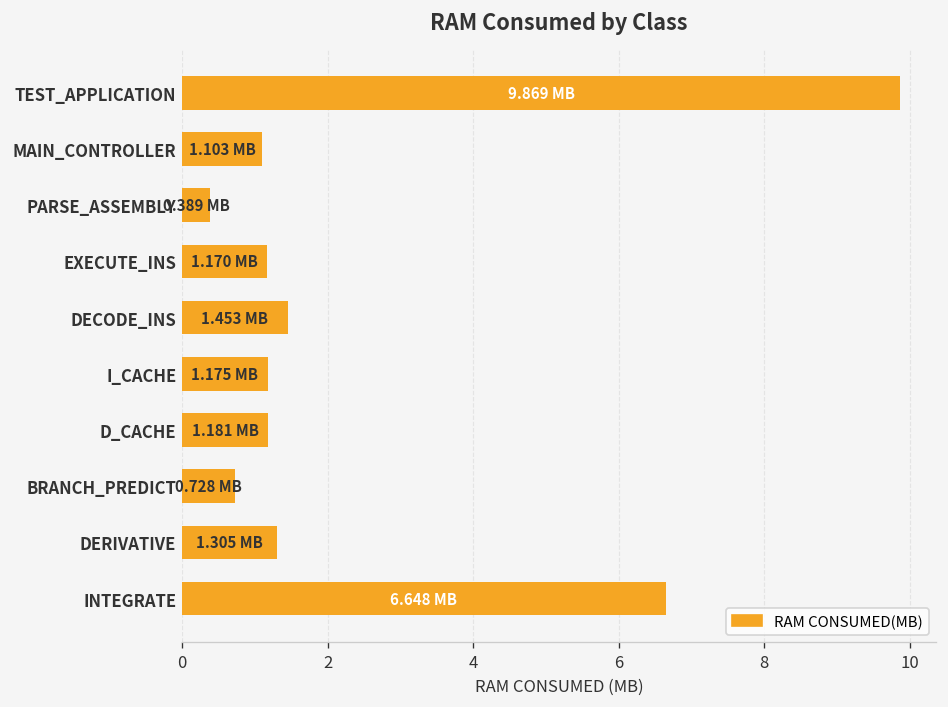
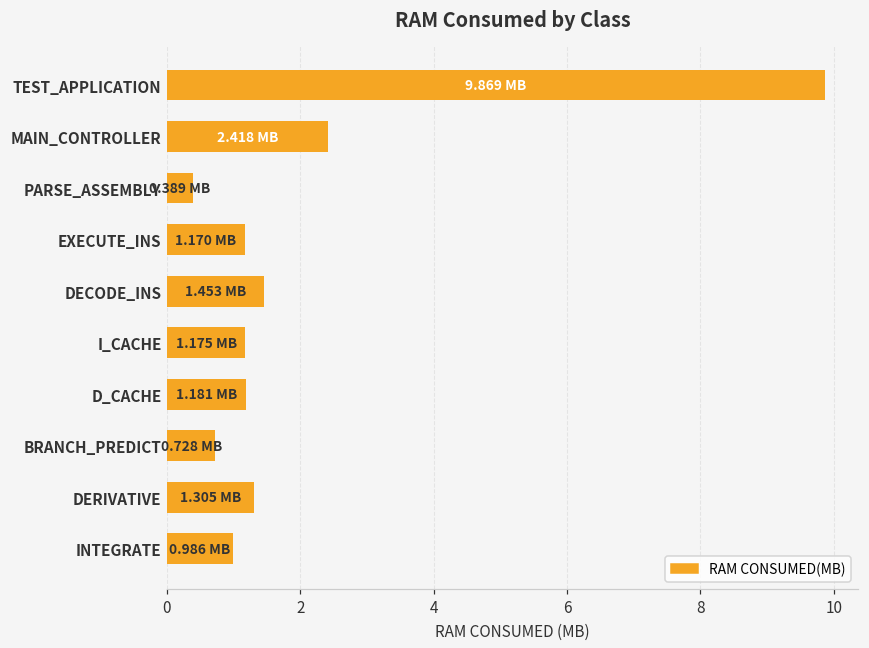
  {
    "TEST_APPLICATION": 9.869,
-   "MAIN_CONTROLLER": 1.103,
+   "MAIN_CONTROLLER": 2.418,
    "PARSE_ASSEMBLY": 0.389,
    "EXECUTE_INS": 1.170,
    "DECODE_INS": 1.453,
    "I_CACHE": 1.175,
    "D_CACHE": 1.181,
    "BRANCH_PREDICT": 0.728,
    "DERIVATIVE": 1.305,
-   "INTEGRATE": 6.648
+   "INTEGRATE": 0.986
  }
